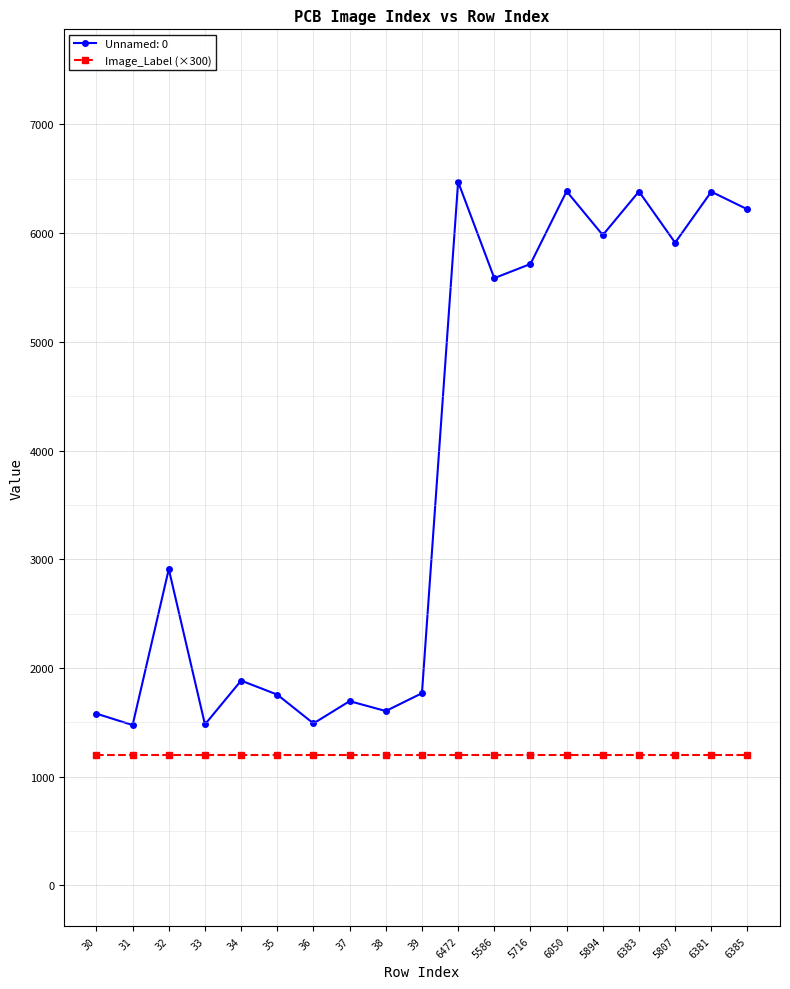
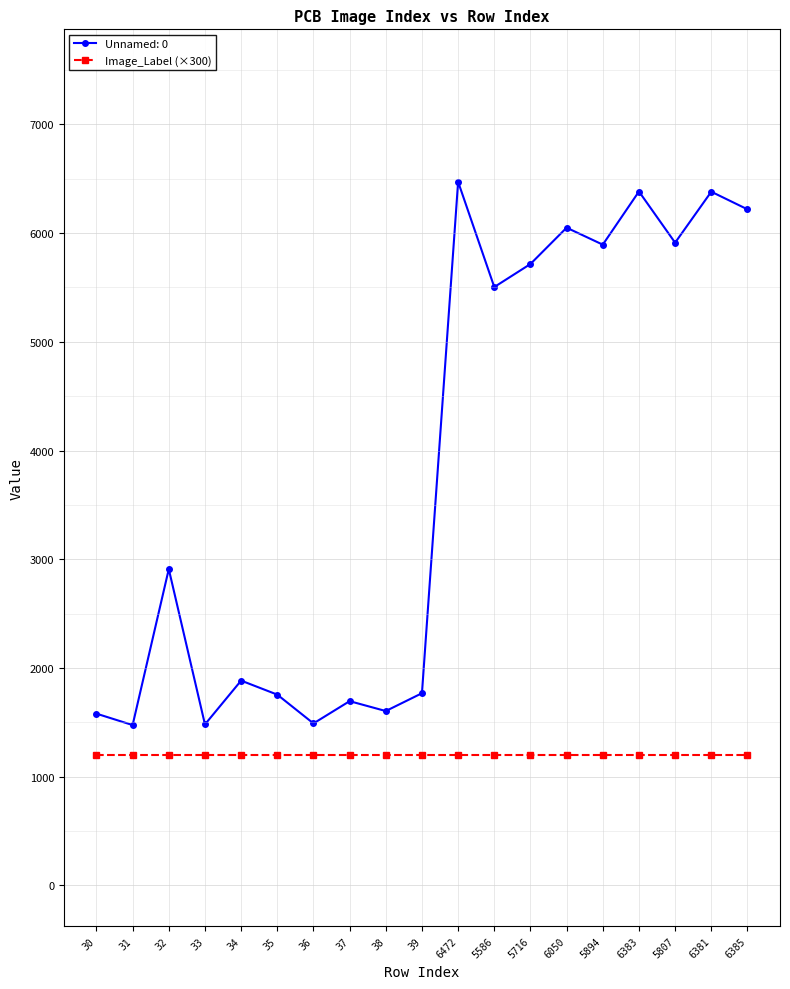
  {
    "Unnamed: 0": {
      "30": 1580,
      "31": 1470,
      "32": 2910,
      "33": 1480,
      "34": 1880,
      "35": 1750,
      "36": 1490,
      "37": 1690,
      "38": 1600,
      "39": 1770,
      "6472": 6470,
-     "5586": 5590,
+     "5586": 5500,
      "5716": 5720,
-     "6050": 6390,
-     "5894": 5980,
+     "6050": 6050,
+     "5894": 5890,
      "6383": 6380,
      "5807": 5910,
      "6381": 6380,
      "6385": 6220
    },
    "Image_Label (×300)": {
      "30": 1200,
      "31": 1200,
      "32": 1200,
      "33": 1200,
      "34": 1200,
      "35": 1200,
      "36": 1200,
      "37": 1200,
      "38": 1200,
      "39": 1200,
      "6472": 1200,
      "5586": 1200,
      "5716": 1200,
      "6050": 1200,
      "5894": 1200,
      "6383": 1200,
      "5807": 1200,
      "6381": 1200,
      "6385": 1200
    }
  }
